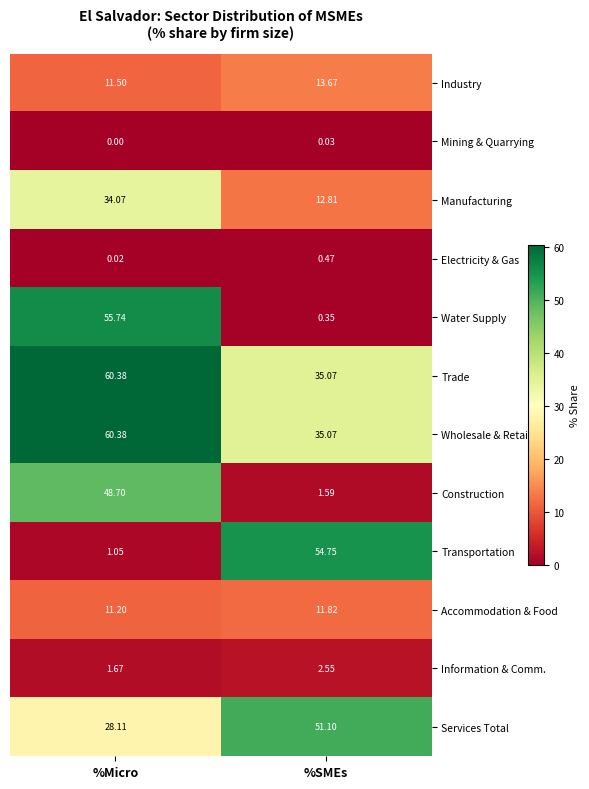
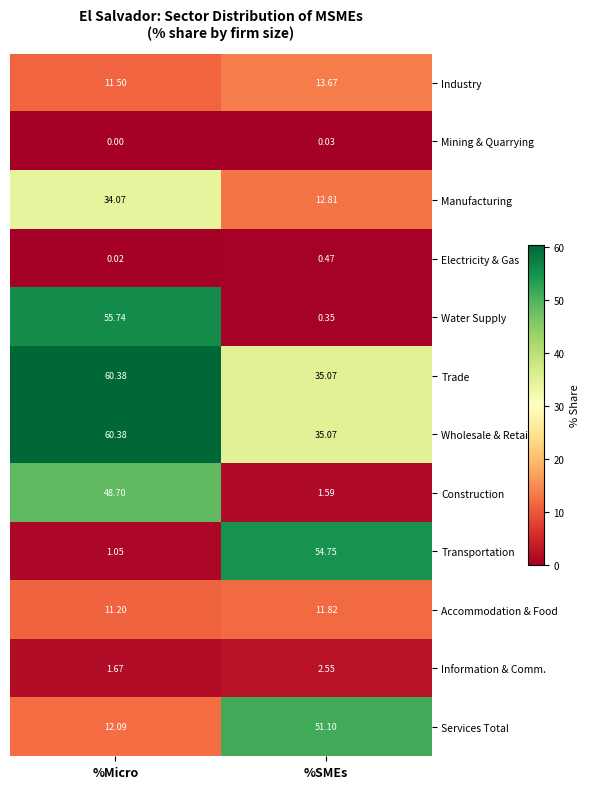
  {
    "Industry": {
      "%Micro": 11.50,
      "%SMEs": 13.67
    },
    "Mining & Quarrying": {
      "%Micro": 0.00,
      "%SMEs": 0.03
    },
    "Manufacturing": {
      "%Micro": 34.07,
      "%SMEs": 12.81
    },
    "Electricity & Gas": {
      "%Micro": 0.02,
      "%SMEs": 0.47
    },
    "Water Supply": {
      "%Micro": 55.74,
      "%SMEs": 0.35
    },
    "Trade": {
      "%Micro": 60.38,
      "%SMEs": 35.07
    },
    "Wholesale & Retail": {
      "%Micro": 60.38,
      "%SMEs": 35.07
    },
    "Construction": {
      "%Micro": 48.70,
      "%SMEs": 1.59
    },
    "Transportation": {
      "%Micro": 1.05,
      "%SMEs": 54.75
    },
    "Accommodation & Food": {
      "%Micro": 11.20,
      "%SMEs": 11.82
    },
    "Information & Comm.": {
      "%Micro": 1.67,
      "%SMEs": 2.55
    },
    "Services Total": {
-     "%Micro": 28.11,
+     "%Micro": 12.09,
      "%SMEs": 51.10
    }
  }
